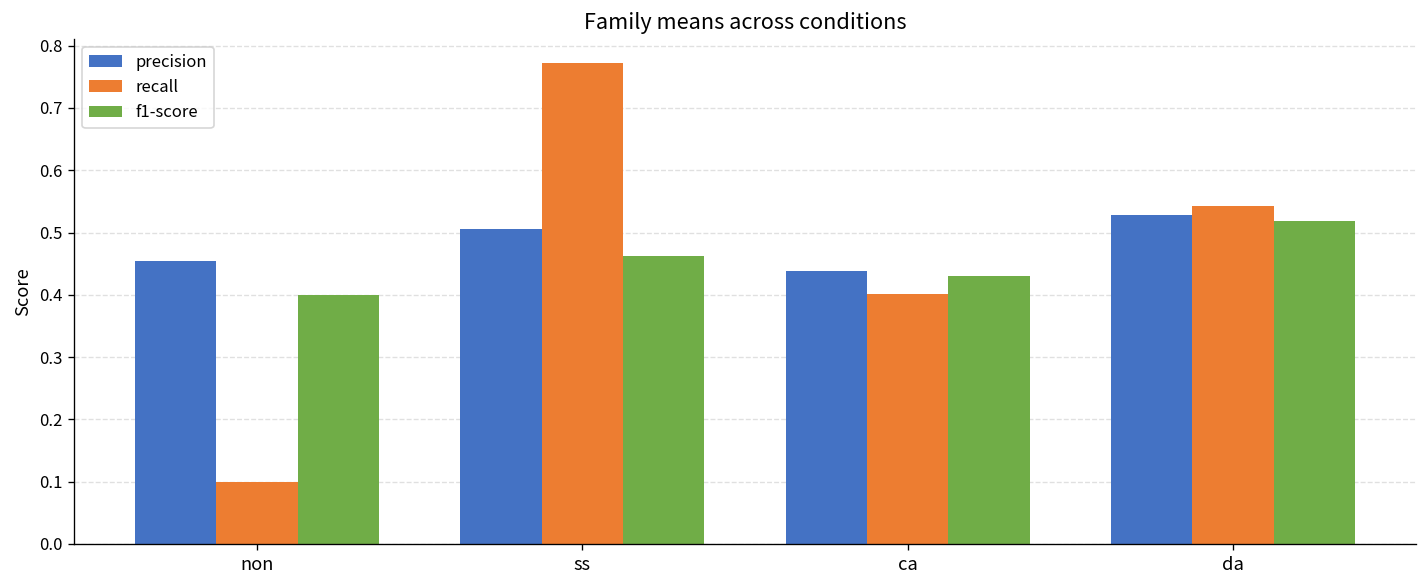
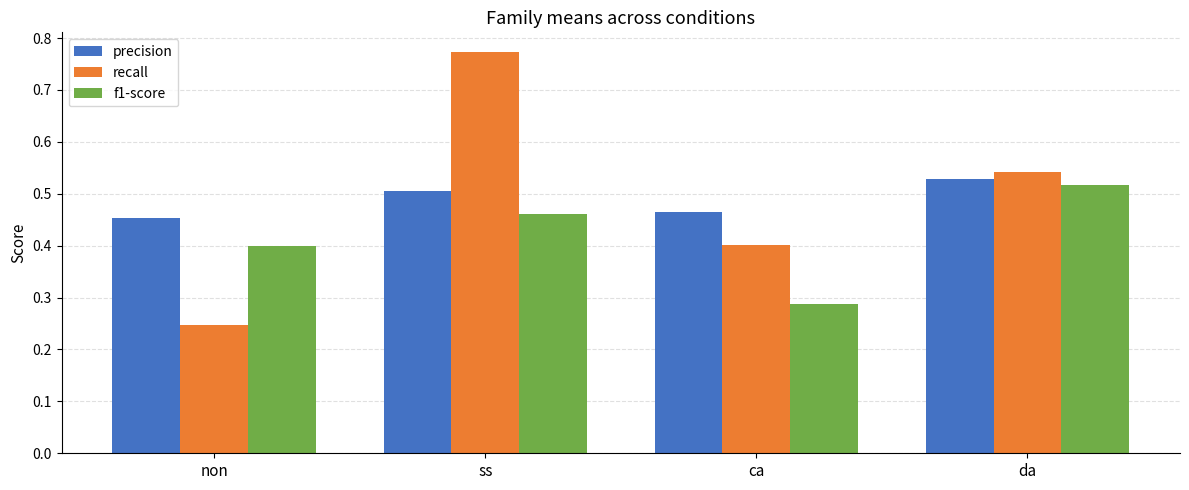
  {
    "precision": {
      "non": 0.45,
      "ss": 0.51,
-     "ca": 0.44,
+     "ca": 0.46,
      "da": 0.53
    },
    "recall": {
-     "non": 0.10,
+     "non": 0.25,
      "ss": 0.77,
      "ca": 0.40,
      "da": 0.54
    },
    "f1-score": {
      "non": 0.40,
      "ss": 0.46,
-     "ca": 0.43,
+     "ca": 0.29,
      "da": 0.52
    }
  }
